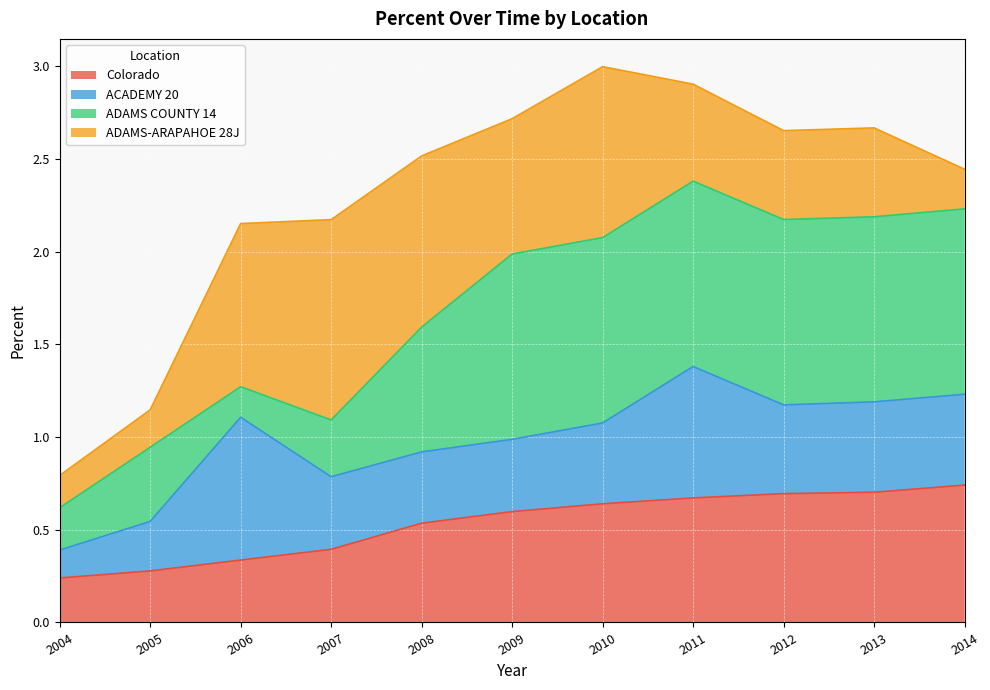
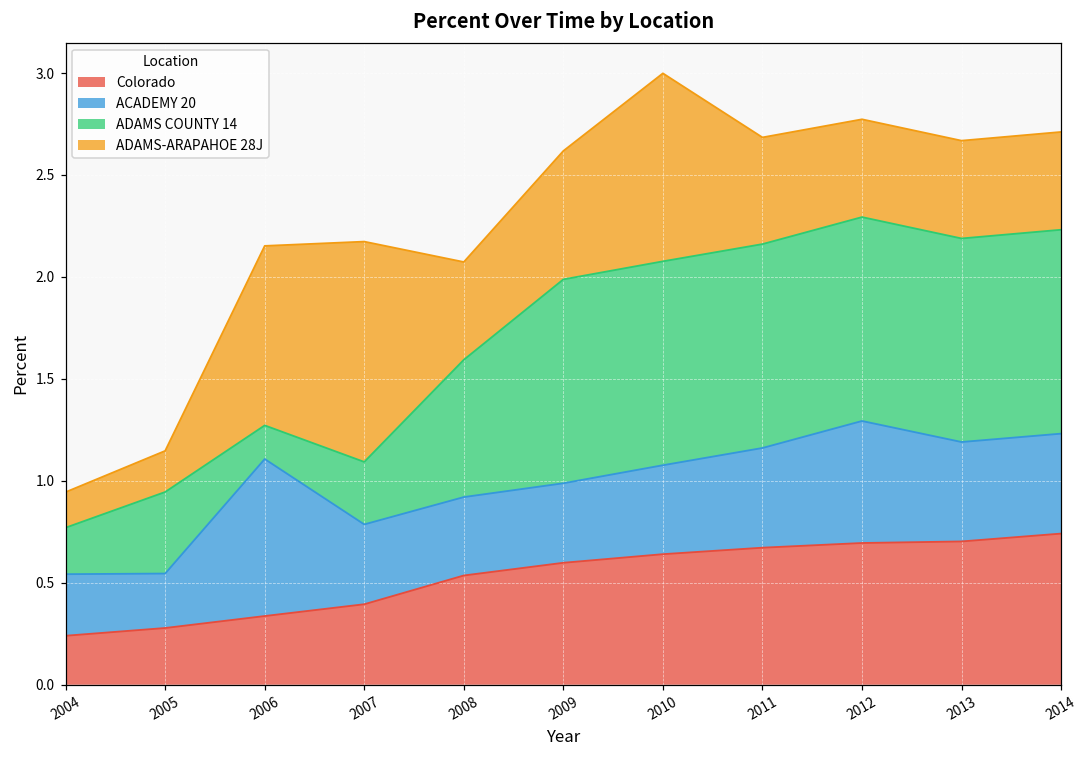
  {
    "Colorado": {
      "2004": 0.24,
      "2005": 0.28,
      "2006": 0.34,
      "2007": 0.39,
      "2008": 0.54,
      "2009": 0.60,
      "2010": 0.64,
      "2011": 0.67,
      "2012": 0.70,
      "2013": 0.70,
      "2014": 0.74
    },
    "ACADEMY 20": {
-     "2004": 0.15,
+     "2004": 0.30,
      "2005": 0.27,
      "2006": 0.77,
      "2007": 0.39,
      "2008": 0.38,
      "2009": 0.39,
      "2010": 0.44,
-     "2011": 0.71,
-     "2012": 0.48,
+     "2011": 0.49,
+     "2012": 0.60,
      "2013": 0.49,
      "2014": 0.49
    },
    "ADAMS COUNTY 14": {
      "2004": 0.23,
      "2005": 0.40,
      "2006": 0.16,
      "2007": 0.31,
      "2008": 0.67,
      "2009": 1.00,
      "2010": 1.00,
      "2011": 1.00,
      "2012": 1.00,
      "2013": 1.00,
      "2014": 1.00
    },
    "ADAMS-ARAPAHOE 28J": {
      "2004": 0.17,
      "2005": 0.20,
      "2006": 0.88,
      "2007": 1.08,
-     "2008": 0.92,
-     "2009": 0.73,
+     "2008": 0.48,
+     "2009": 0.63,
      "2010": 0.92,
      "2011": 0.52,
      "2012": 0.48,
      "2013": 0.48,
-     "2014": 0.21
+     "2014": 0.48
    }
  }
